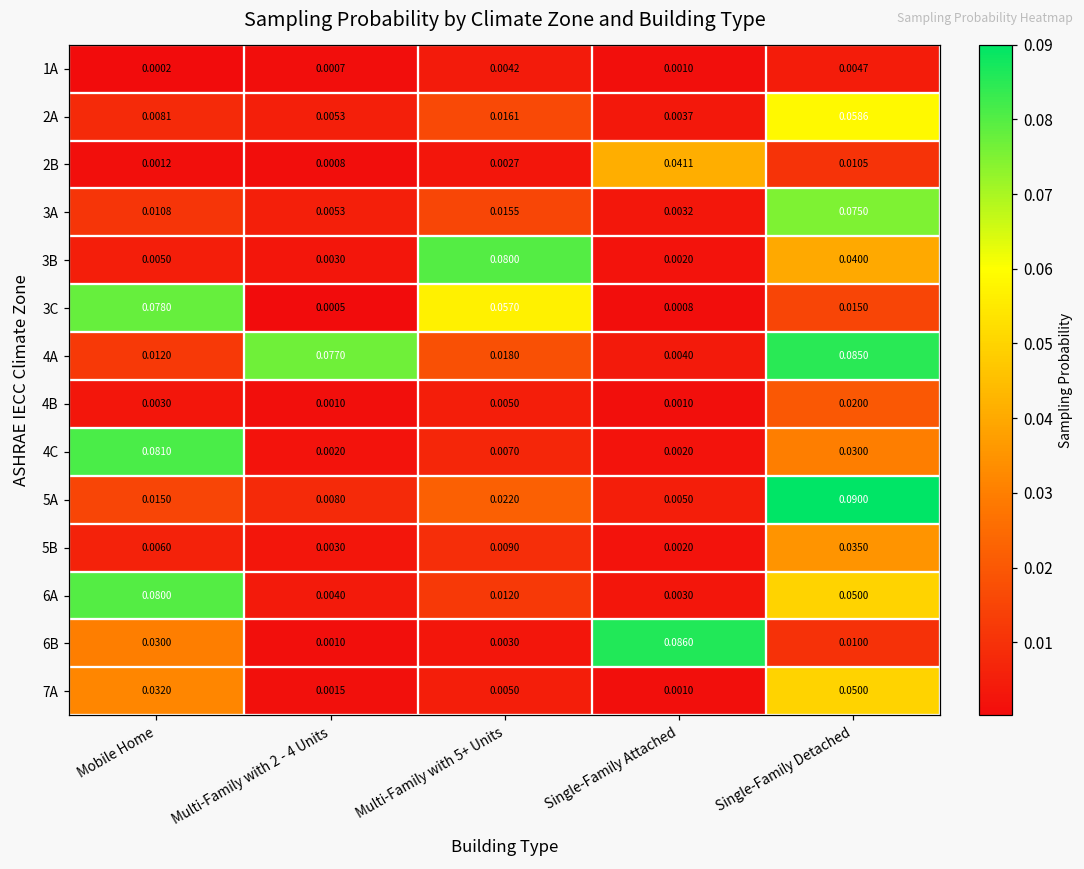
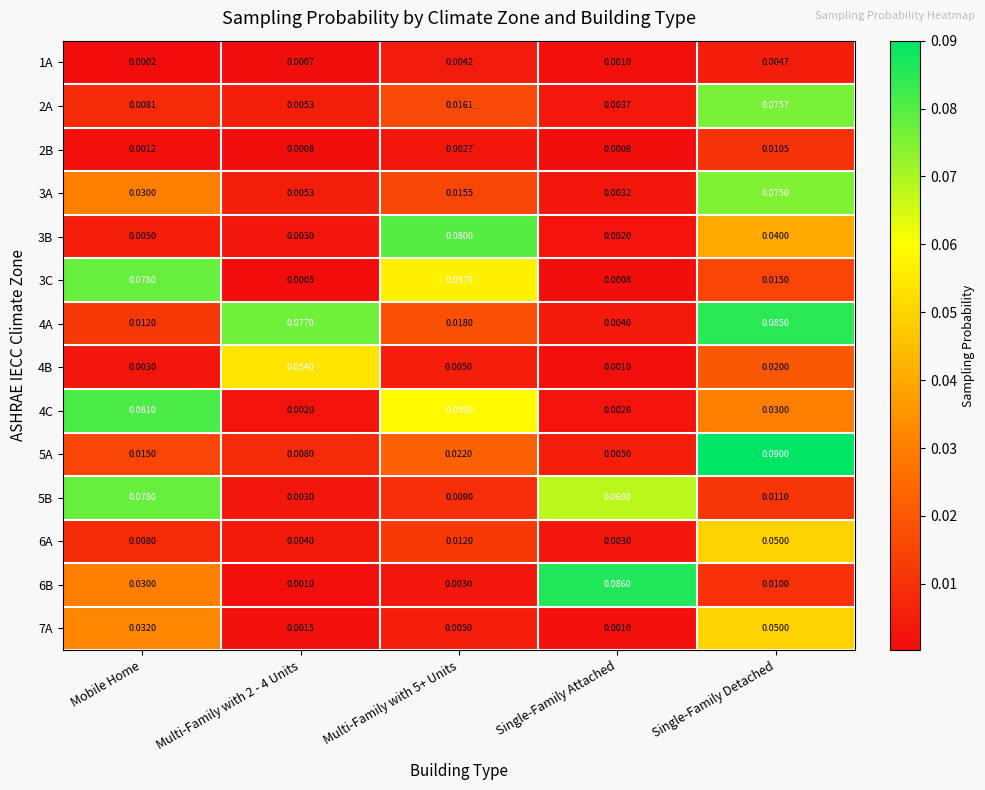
  {
    "1A": {
      "Mobile Home": 0.0002,
      "Multi-Family with 2 - 4 Units": 0.0007,
      "Multi-Family with 5+ Units": 0.0042,
      "Single-Family Attached": 0.0010,
      "Single-Family Detached": 0.0047
    },
    "2A": {
      "Mobile Home": 0.0081,
      "Multi-Family with 2 - 4 Units": 0.0053,
      "Multi-Family with 5+ Units": 0.0161,
      "Single-Family Attached": 0.0037,
-     "Single-Family Detached": 0.0586
+     "Single-Family Detached": 0.0757
    },
    "2B": {
      "Mobile Home": 0.0012,
      "Multi-Family with 2 - 4 Units": 0.0008,
      "Multi-Family with 5+ Units": 0.0027,
-     "Single-Family Attached": 0.0411,
+     "Single-Family Attached": 0.0008,
      "Single-Family Detached": 0.0105
    },
    "3A": {
-     "Mobile Home": 0.0108,
+     "Mobile Home": 0.0300,
      "Multi-Family with 2 - 4 Units": 0.0053,
      "Multi-Family with 5+ Units": 0.0155,
      "Single-Family Attached": 0.0032,
      "Single-Family Detached": 0.0750
    },
    "3B": {
      "Mobile Home": 0.0050,
      "Multi-Family with 2 - 4 Units": 0.0030,
      "Multi-Family with 5+ Units": 0.0800,
      "Single-Family Attached": 0.0020,
      "Single-Family Detached": 0.0400
    },
    "3C": {
      "Mobile Home": 0.0780,
      "Multi-Family with 2 - 4 Units": 0.0005,
      "Multi-Family with 5+ Units": 0.0570,
      "Single-Family Attached": 0.0008,
      "Single-Family Detached": 0.0150
    },
    "4A": {
      "Mobile Home": 0.0120,
      "Multi-Family with 2 - 4 Units": 0.0770,
      "Multi-Family with 5+ Units": 0.0180,
      "Single-Family Attached": 0.0040,
      "Single-Family Detached": 0.0850
    },
    "4B": {
      "Mobile Home": 0.0030,
-     "Multi-Family with 2 - 4 Units": 0.0010,
+     "Multi-Family with 2 - 4 Units": 0.0540,
      "Multi-Family with 5+ Units": 0.0050,
      "Single-Family Attached": 0.0010,
      "Single-Family Detached": 0.0200
    },
    "4C": {
      "Mobile Home": 0.0810,
      "Multi-Family with 2 - 4 Units": 0.0020,
-     "Multi-Family with 5+ Units": 0.0070,
+     "Multi-Family with 5+ Units": 0.0590,
      "Single-Family Attached": 0.0020,
      "Single-Family Detached": 0.0300
    },
    "5A": {
      "Mobile Home": 0.0150,
      "Multi-Family with 2 - 4 Units": 0.0080,
      "Multi-Family with 5+ Units": 0.0220,
      "Single-Family Attached": 0.0050,
      "Single-Family Detached": 0.0900
    },
    "5B": {
-     "Mobile Home": 0.0060,
+     "Mobile Home": 0.0780,
      "Multi-Family with 2 - 4 Units": 0.0030,
      "Multi-Family with 5+ Units": 0.0090,
-     "Single-Family Attached": 0.0020,
-     "Single-Family Detached": 0.0350
+     "Single-Family Attached": 0.0680,
+     "Single-Family Detached": 0.0110
    },
    "6A": {
-     "Mobile Home": 0.0800,
+     "Mobile Home": 0.0080,
      "Multi-Family with 2 - 4 Units": 0.0040,
      "Multi-Family with 5+ Units": 0.0120,
      "Single-Family Attached": 0.0030,
      "Single-Family Detached": 0.0500
    },
    "6B": {
      "Mobile Home": 0.0300,
      "Multi-Family with 2 - 4 Units": 0.0010,
      "Multi-Family with 5+ Units": 0.0030,
      "Single-Family Attached": 0.0860,
      "Single-Family Detached": 0.0100
    },
    "7A": {
      "Mobile Home": 0.0320,
      "Multi-Family with 2 - 4 Units": 0.0015,
      "Multi-Family with 5+ Units": 0.0050,
      "Single-Family Attached": 0.0010,
      "Single-Family Detached": 0.0500
    }
  }
